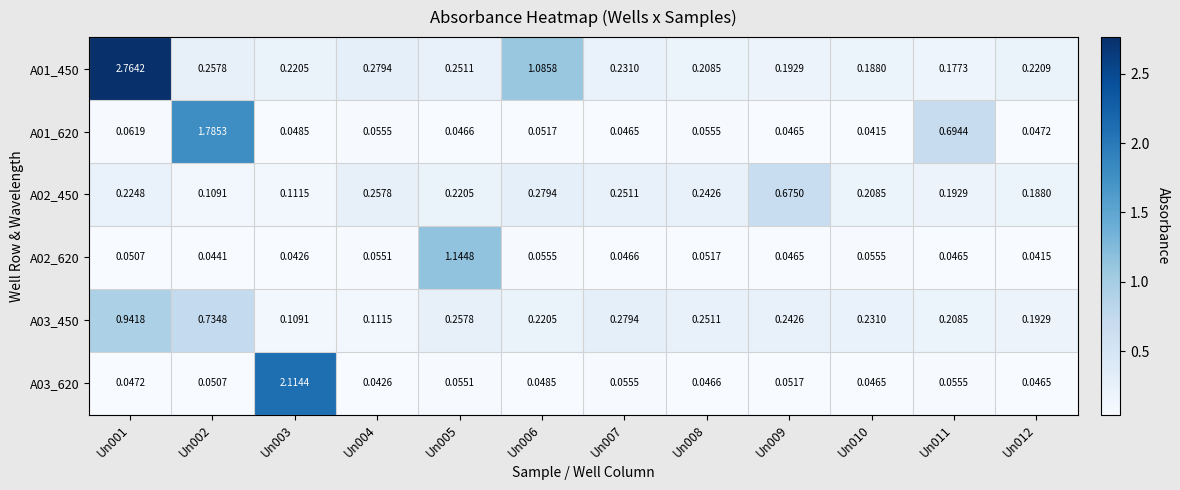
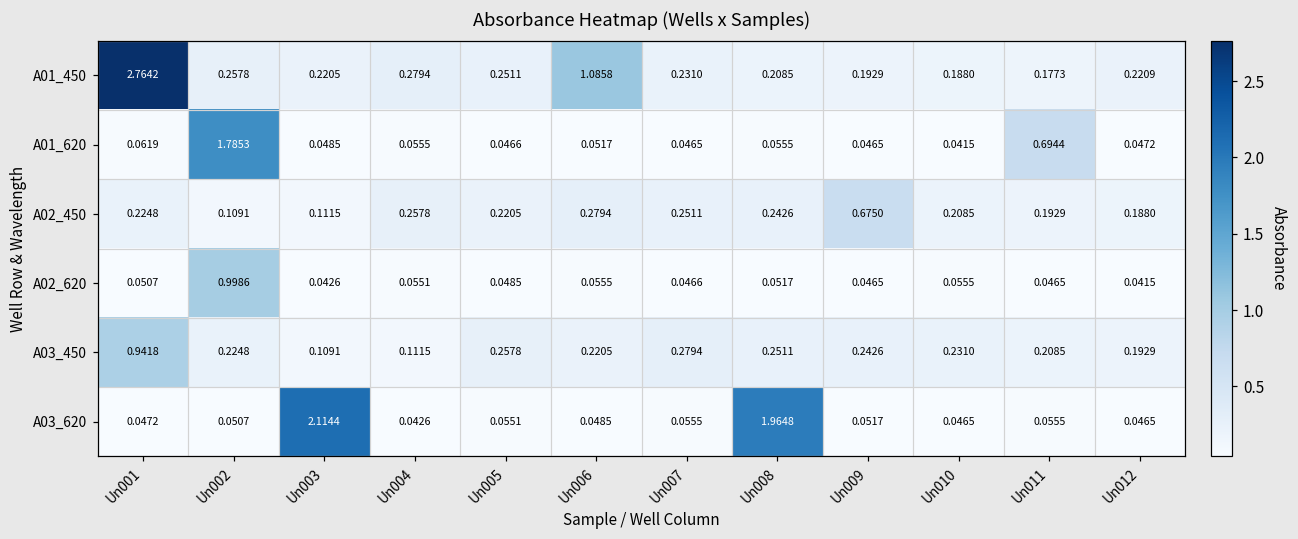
  {
    "A01_450": {
      "Un001": 2.7642,
      "Un002": 0.2578,
      "Un003": 0.2205,
      "Un004": 0.2794,
      "Un005": 0.2511,
      "Un006": 1.0858,
      "Un007": 0.2310,
      "Un008": 0.2085,
      "Un009": 0.1929,
      "Un010": 0.1880,
      "Un011": 0.1773,
      "Un012": 0.2209
    },
    "A01_620": {
      "Un001": 0.0619,
      "Un002": 1.7853,
      "Un003": 0.0485,
      "Un004": 0.0555,
      "Un005": 0.0466,
      "Un006": 0.0517,
      "Un007": 0.0465,
      "Un008": 0.0555,
      "Un009": 0.0465,
      "Un010": 0.0415,
      "Un011": 0.6944,
      "Un012": 0.0472
    },
    "A02_450": {
      "Un001": 0.2248,
      "Un002": 0.1091,
      "Un003": 0.1115,
      "Un004": 0.2578,
      "Un005": 0.2205,
      "Un006": 0.2794,
      "Un007": 0.2511,
      "Un008": 0.2426,
      "Un009": 0.6750,
      "Un010": 0.2085,
      "Un011": 0.1929,
      "Un012": 0.1880
    },
    "A02_620": {
      "Un001": 0.0507,
-     "Un002": 0.0441,
+     "Un002": 0.9986,
      "Un003": 0.0426,
      "Un004": 0.0551,
-     "Un005": 1.1448,
+     "Un005": 0.0485,
      "Un006": 0.0555,
      "Un007": 0.0466,
      "Un008": 0.0517,
      "Un009": 0.0465,
      "Un010": 0.0555,
      "Un011": 0.0465,
      "Un012": 0.0415
    },
    "A03_450": {
      "Un001": 0.9418,
-     "Un002": 0.7348,
+     "Un002": 0.2248,
      "Un003": 0.1091,
      "Un004": 0.1115,
      "Un005": 0.2578,
      "Un006": 0.2205,
      "Un007": 0.2794,
      "Un008": 0.2511,
      "Un009": 0.2426,
      "Un010": 0.2310,
      "Un011": 0.2085,
      "Un012": 0.1929
    },
    "A03_620": {
      "Un001": 0.0472,
      "Un002": 0.0507,
      "Un003": 2.1144,
      "Un004": 0.0426,
      "Un005": 0.0551,
      "Un006": 0.0485,
      "Un007": 0.0555,
-     "Un008": 0.0466,
+     "Un008": 1.9648,
      "Un009": 0.0517,
      "Un010": 0.0465,
      "Un011": 0.0555,
      "Un012": 0.0465
    }
  }
